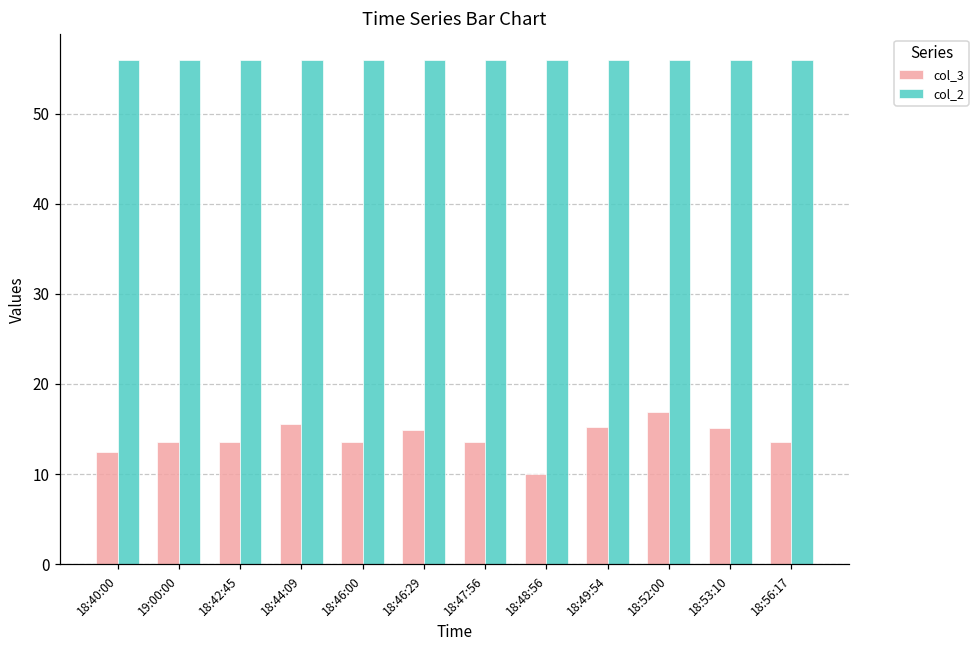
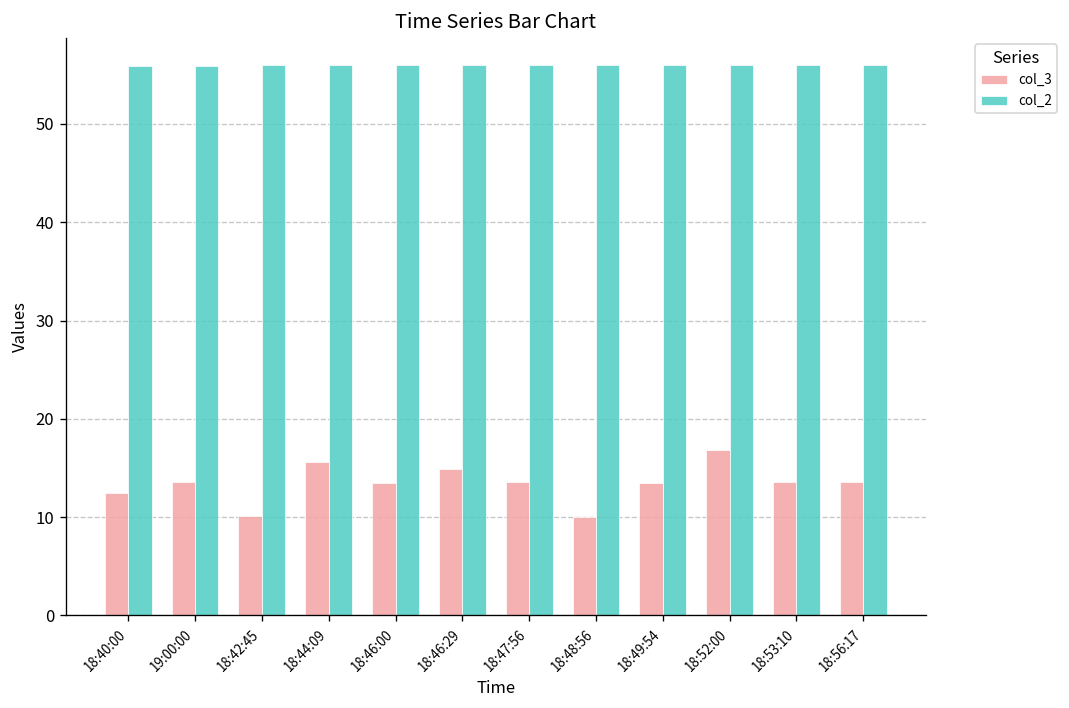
  {
    "col_3": {
      "18:40:00": 12,
      "19:00:00": 14,
-     "18:42:45": 14,
+     "18:42:45": 10,
      "18:44:09": 16,
      "18:46:00": 14,
      "18:46:29": 15,
      "18:47:56": 14,
      "18:48:56": 10,
-     "18:49:54": 15,
+     "18:49:54": 14,
      "18:52:00": 17,
-     "18:53:10": 15,
+     "18:53:10": 14,
      "18:56:17": 14
    },
    "col_2": {
      "18:40:00": 56,
      "19:00:00": 56,
      "18:42:45": 56,
      "18:44:09": 56,
      "18:46:00": 56,
      "18:46:29": 56,
      "18:47:56": 56,
      "18:48:56": 56,
      "18:49:54": 56,
      "18:52:00": 56,
      "18:53:10": 56,
      "18:56:17": 56
    }
  }
